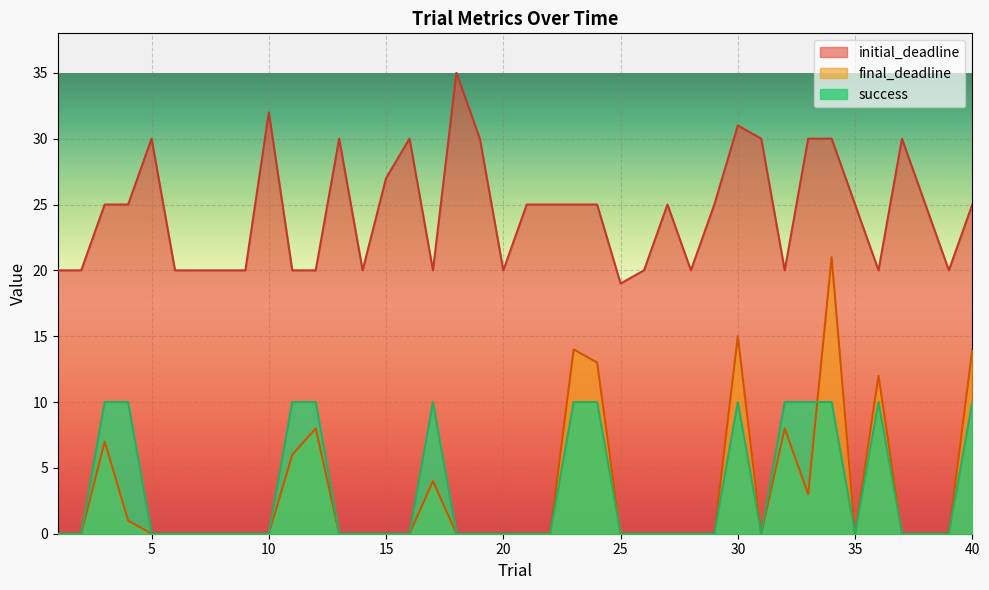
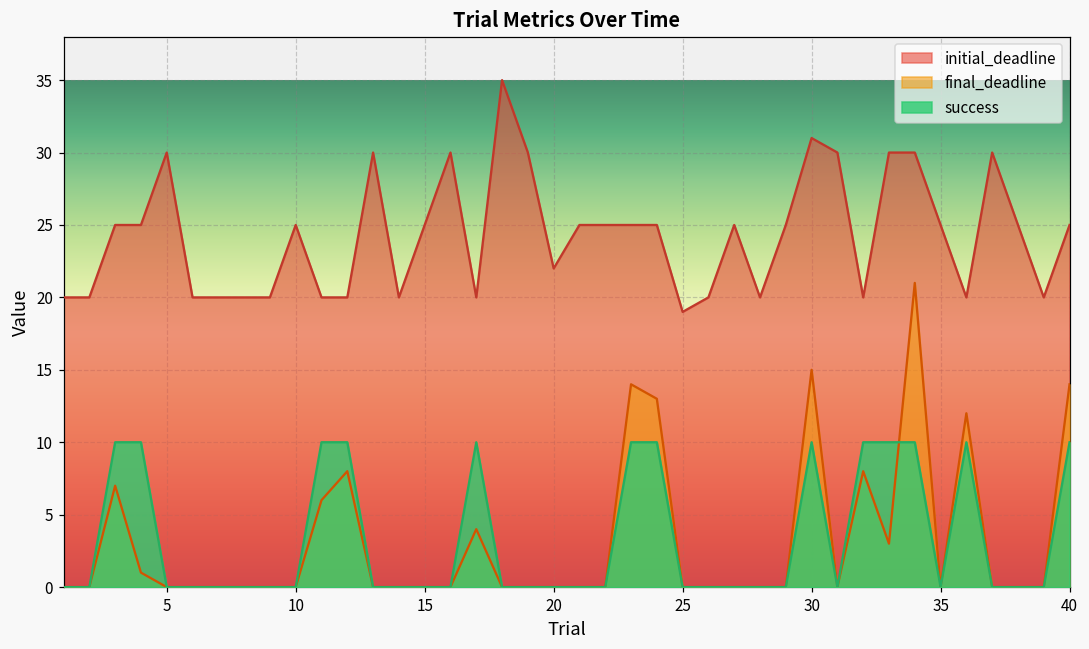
  {
    "initial_deadline": {
      "5": 30,
-     "10": 32,
-     "15": 27,
-     "20": 20,
+     "10": 25,
+     "15": 25,
+     "20": 22,
      "25": 19,
      "30": 31,
      "35": 25,
      "40": 25
    },
    "final_deadline": {
      "30": 15,
      "40": 14
    },
    "success": {
      "30": 10,
      "40": 10
    }
  }
